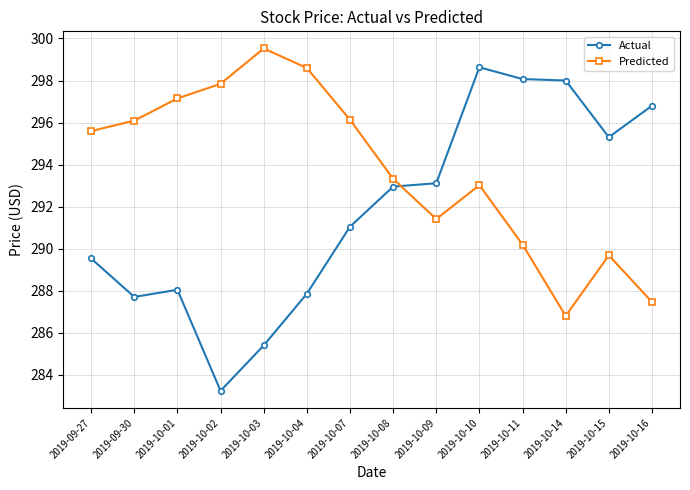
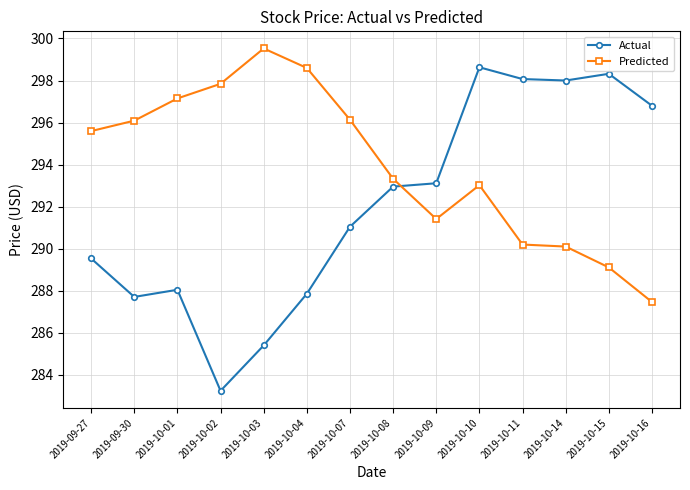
  {
    "Actual": {
      "2019-09-27": 289.5,
      "2019-09-30": 287.7,
      "2019-10-01": 288.0,
      "2019-10-02": 283.2,
      "2019-10-03": 285.4,
      "2019-10-04": 287.9,
      "2019-10-07": 291.0,
      "2019-10-08": 293.0,
      "2019-10-09": 293.1,
      "2019-10-10": 298.6,
      "2019-10-11": 298.1,
      "2019-10-14": 298.0,
-     "2019-10-15": 295.3,
+     "2019-10-15": 298.3,
      "2019-10-16": 296.8
    },
    "Predicted": {
      "2019-09-27": 295.6,
      "2019-09-30": 296.1,
      "2019-10-01": 297.1,
      "2019-10-02": 297.8,
      "2019-10-03": 299.5,
      "2019-10-04": 298.6,
      "2019-10-07": 296.1,
      "2019-10-08": 293.3,
      "2019-10-09": 291.4,
      "2019-10-10": 293.0,
      "2019-10-11": 290.2,
-     "2019-10-14": 286.8,
-     "2019-10-15": 289.7,
+     "2019-10-14": 290.1,
+     "2019-10-15": 289.1,
      "2019-10-16": 287.5
    }
  }
